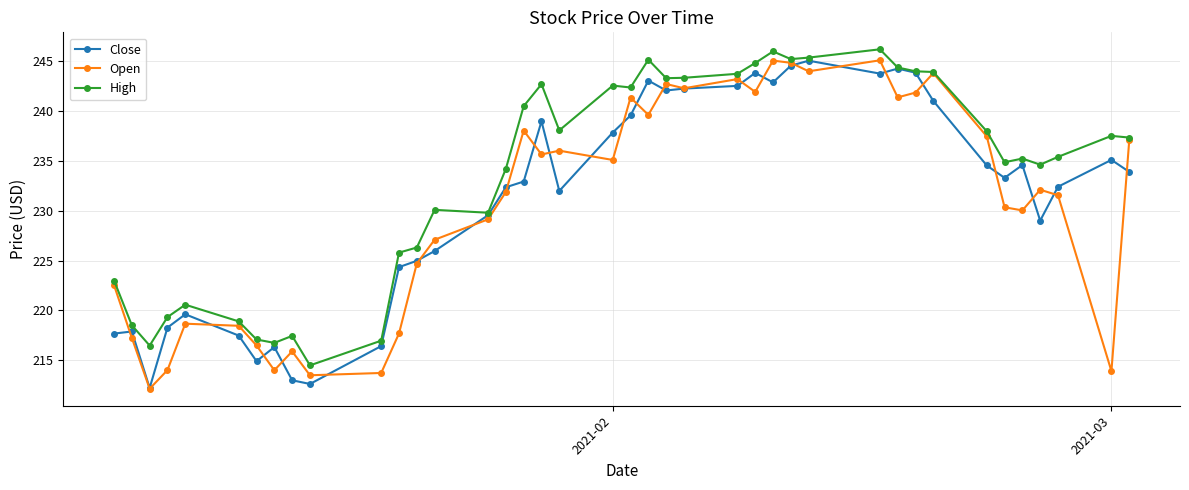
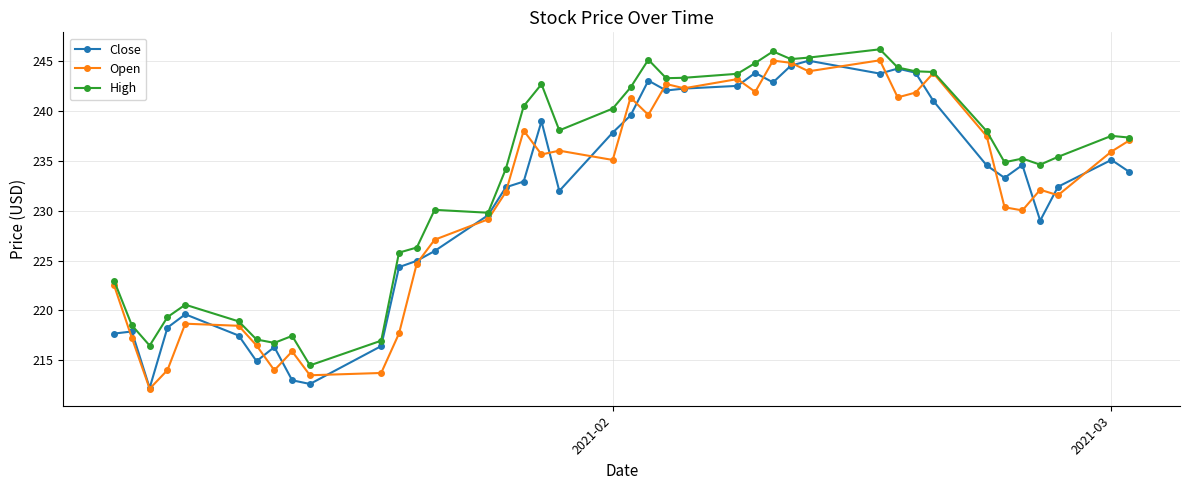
  {
    "Close": {
      "2021-02": 238,
      "2021-03": 235
    },
    "Open": {
      "2021-02": 235,
-     "2021-03": 214
+     "2021-03": 236
    },
    "High": {
-     "2021-02": 243,
+     "2021-02": 240,
      "2021-03": 237
    }
  }
